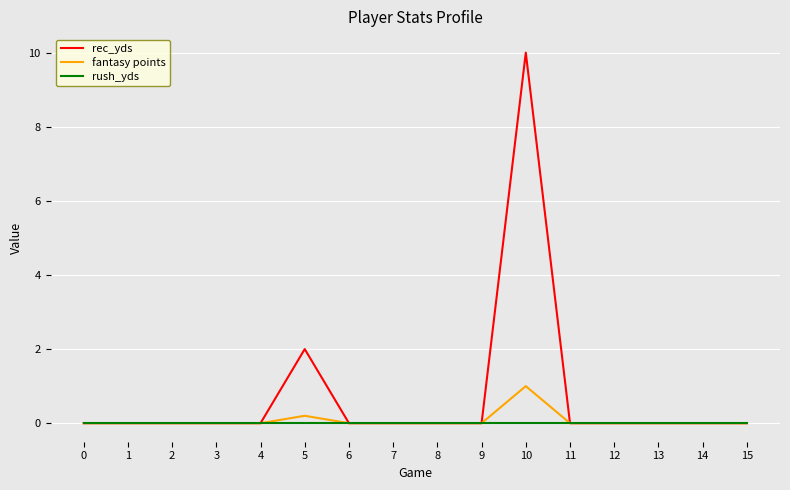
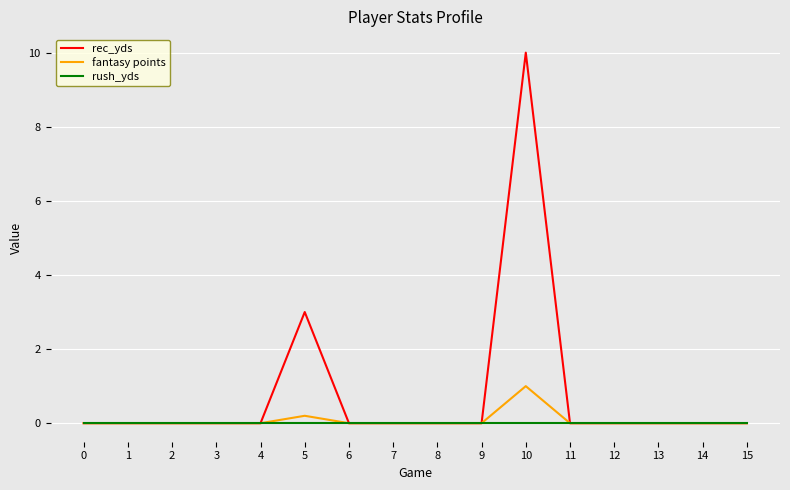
  {
    "rec_yds": {
-     "5": 2,
+     "5": 3,
      "10": 10
    },
    "fantasy points": {
      "5": 0.2,
      "10": 1
    },
    "rush_yds": {
      "5": 0,
      "10": 0
    }
  }
